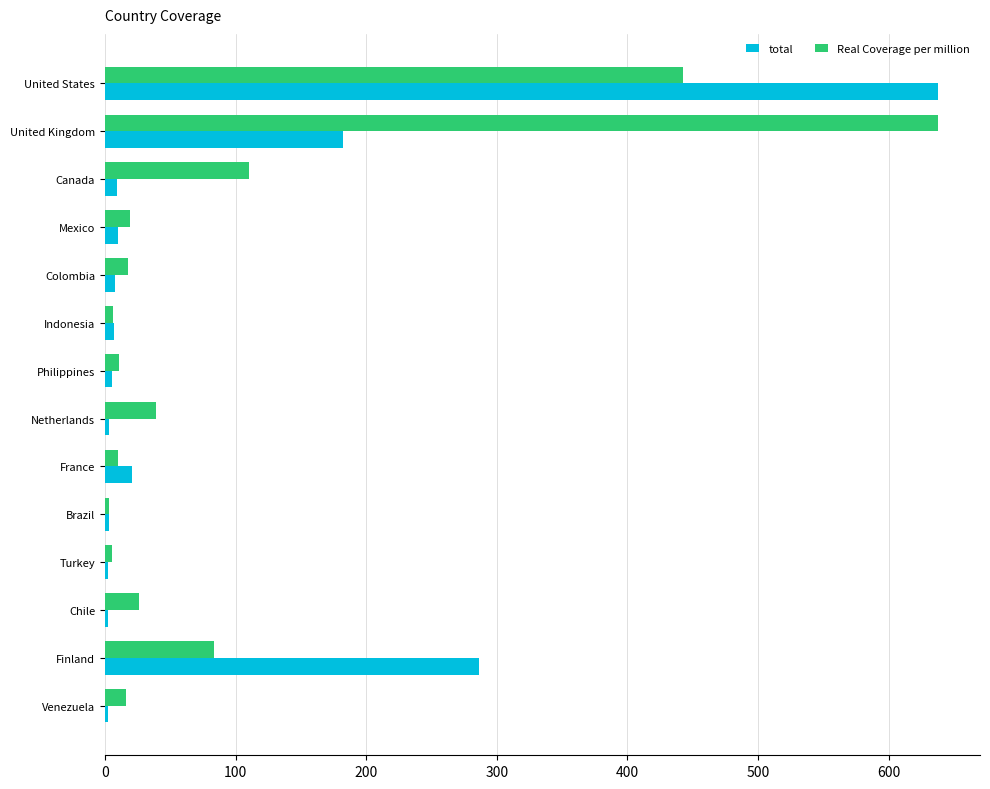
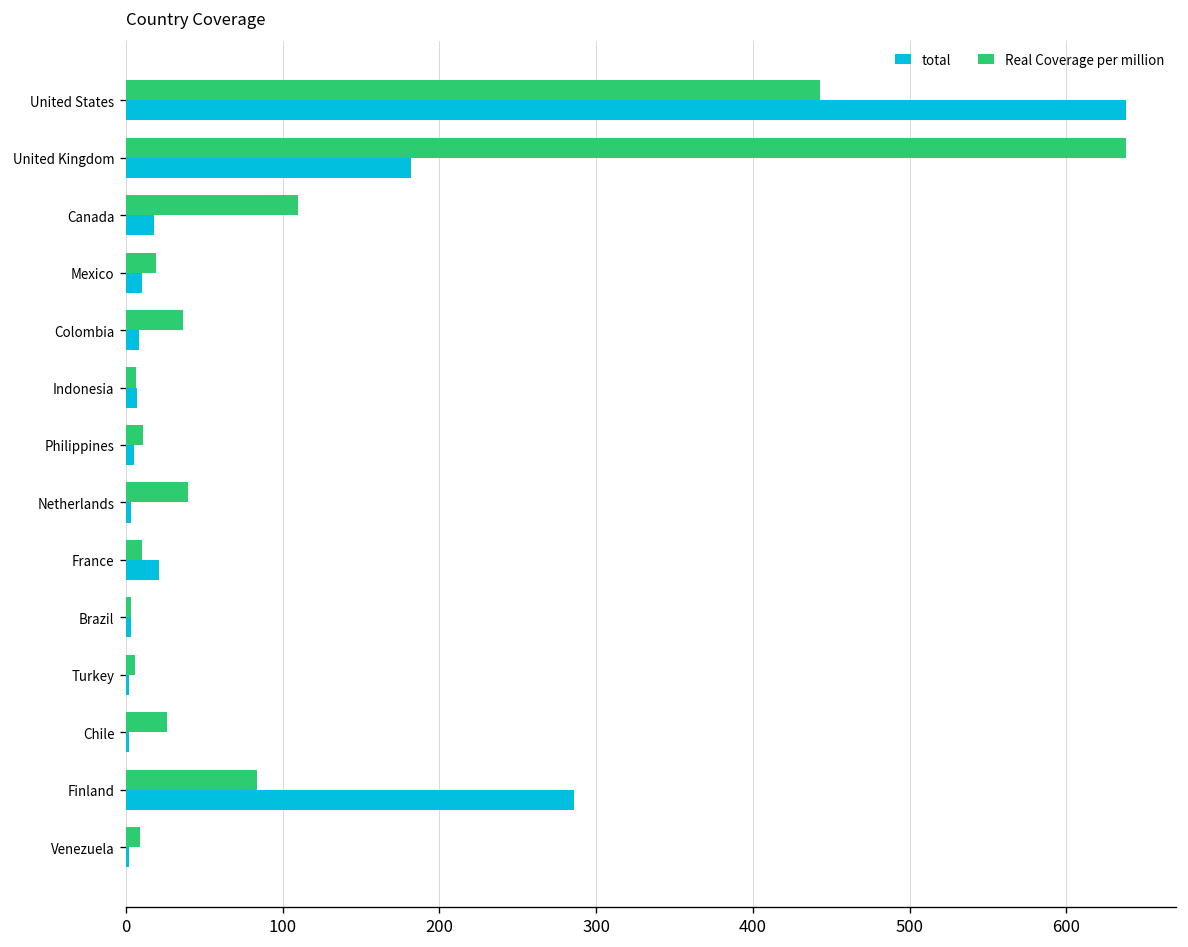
  {
    "total": {
      "United States": 638,
      "United Kingdom": 182,
-     "Canada": 9,
+     "Canada": 18,
      "Mexico": 10,
      "Colombia": 8,
      "Indonesia": 7,
      "Philippines": 5,
      "Netherlands": 3,
      "France": 21,
      "Brazil": 3,
      "Turkey": 2,
      "Chile": 2,
      "Finland": 286,
      "Venezuela": 2
    },
    "Real Coverage per million": {
      "United States": 443,
      "United Kingdom": 638,
      "Canada": 110,
      "Mexico": 19,
-     "Colombia": 18,
+     "Colombia": 37,
      "Indonesia": 6,
      "Philippines": 11,
      "Netherlands": 39,
      "France": 10,
      "Brazil": 3,
      "Turkey": 6,
      "Chile": 26,
      "Finland": 83,
-     "Venezuela": 16
+     "Venezuela": 9
    }
  }
